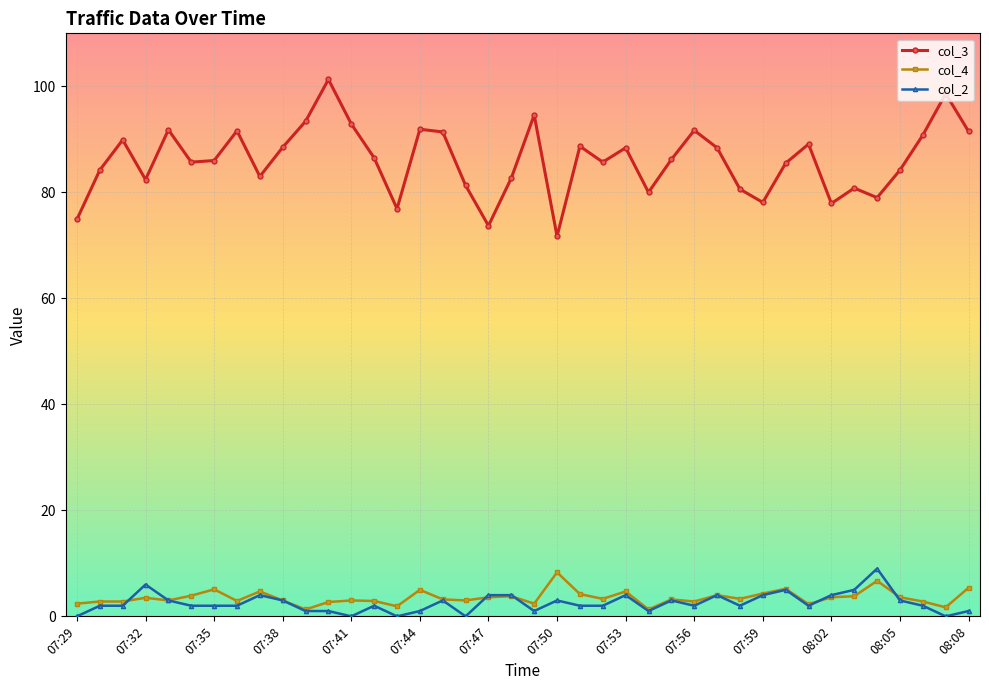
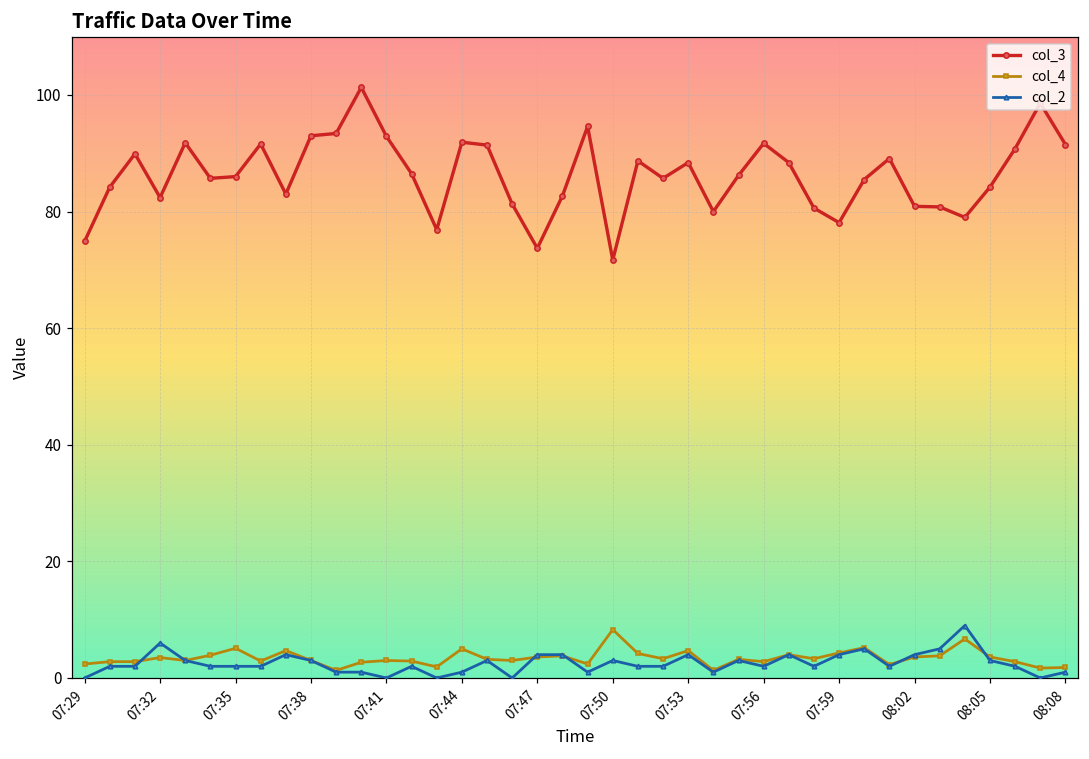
  {
    "col_3": {
      "07:29": 75,
      "07:32": 82,
      "07:35": 86,
-     "07:38": 89,
+     "07:38": 93,
      "07:41": 93,
      "07:44": 92,
      "07:47": 74,
      "07:50": 72,
      "07:53": 88,
      "07:56": 92,
      "07:59": 78,
-     "08:02": 78,
+     "08:02": 81,
      "08:05": 84,
      "08:08": 92
    },
    "col_4": {
      "07:29": 2,
      "07:32": 4,
      "07:35": 5,
      "07:41": 3,
      "07:44": 5,
      "07:50": 8,
      "07:53": 5,
      "07:56": 3,
      "08:05": 4,
-     "08:08": 5
+     "08:08": 2
    },
    "col_2": {
      "07:29": 0,
      "07:32": 6,
      "07:35": 2,
      "07:41": 0,
      "07:44": 1,
      "07:50": 3,
      "07:53": 4,
      "07:56": 2,
      "08:05": 3,
      "08:08": 1
    }
  }
